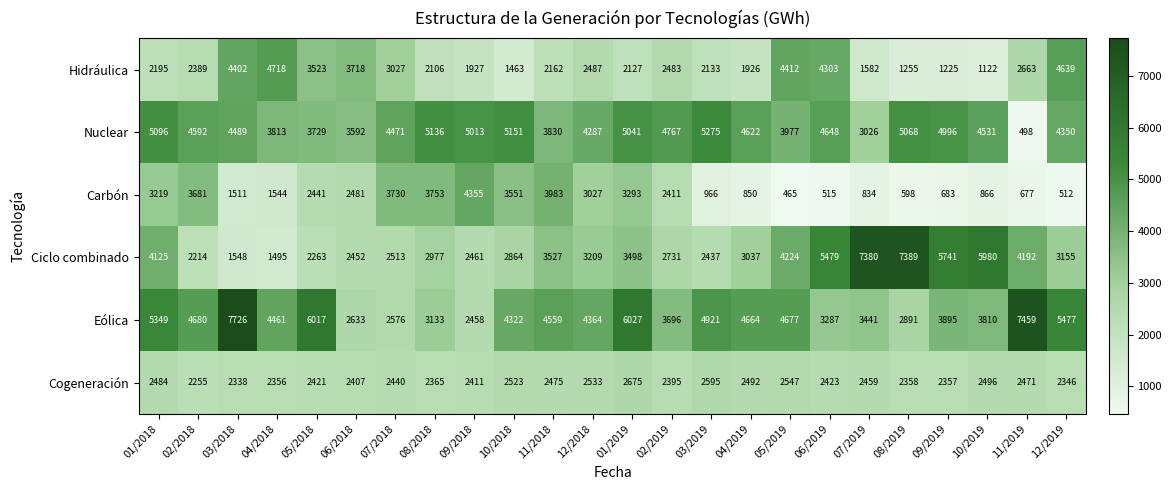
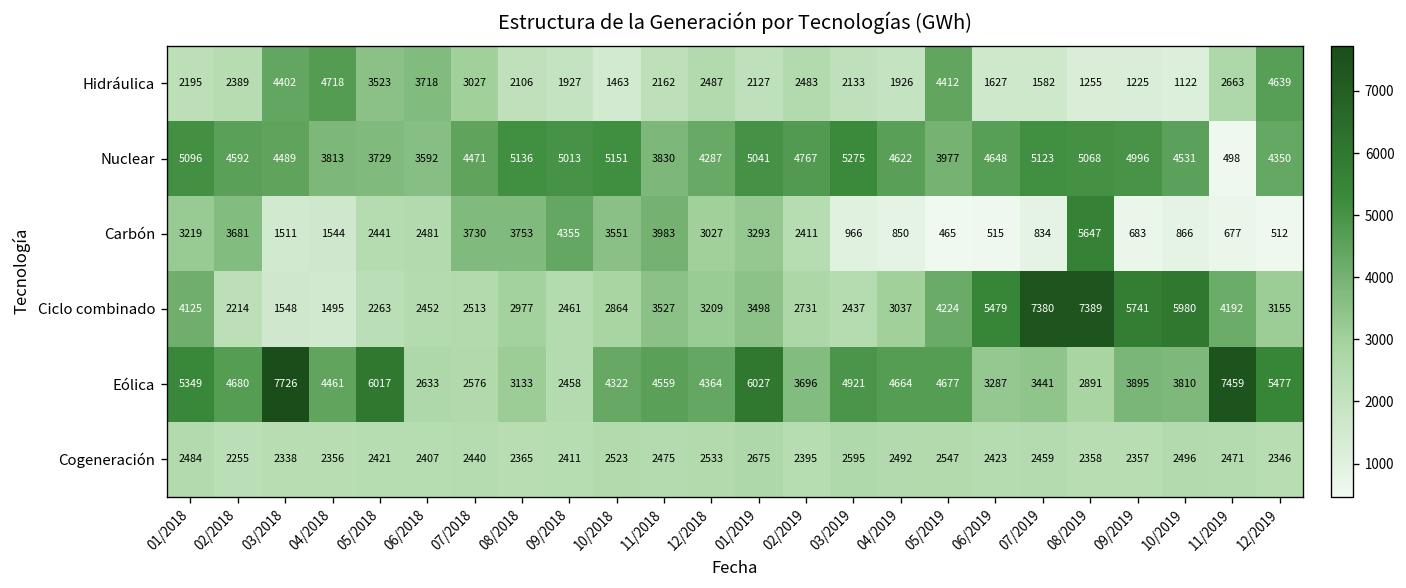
  {
    "Hidráulica": {
      "01/2018": 2195,
      "02/2018": 2389,
      "03/2018": 4402,
      "04/2018": 4718,
      "05/2018": 3523,
      "06/2018": 3718,
      "07/2018": 3027,
      "08/2018": 2106,
      "09/2018": 1927,
      "10/2018": 1463,
      "11/2018": 2162,
      "12/2018": 2487,
      "01/2019": 2127,
      "02/2019": 2483,
      "03/2019": 2133,
      "04/2019": 1926,
      "05/2019": 4412,
-     "06/2019": 4303,
+     "06/2019": 1627,
      "07/2019": 1582,
      "08/2019": 1255,
      "09/2019": 1225,
      "10/2019": 1122,
      "11/2019": 2663,
      "12/2019": 4639
    },
    "Nuclear": {
      "01/2018": 5096,
      "02/2018": 4592,
      "03/2018": 4489,
      "04/2018": 3813,
      "05/2018": 3729,
      "06/2018": 3592,
      "07/2018": 4471,
      "08/2018": 5136,
      "09/2018": 5013,
      "10/2018": 5151,
      "11/2018": 3830,
      "12/2018": 4287,
      "01/2019": 5041,
      "02/2019": 4767,
      "03/2019": 5275,
      "04/2019": 4622,
      "05/2019": 3977,
      "06/2019": 4648,
-     "07/2019": 3026,
+     "07/2019": 5123,
      "08/2019": 5068,
      "09/2019": 4996,
      "10/2019": 4531,
      "11/2019": 498,
      "12/2019": 4350
    },
    "Carbón": {
      "01/2018": 3219,
      "02/2018": 3681,
      "03/2018": 1511,
      "04/2018": 1544,
      "05/2018": 2441,
      "06/2018": 2481,
      "07/2018": 3730,
      "08/2018": 3753,
      "09/2018": 4355,
      "10/2018": 3551,
      "11/2018": 3983,
      "12/2018": 3027,
      "01/2019": 3293,
      "02/2019": 2411,
      "03/2019": 966,
      "04/2019": 850,
      "05/2019": 465,
      "06/2019": 515,
      "07/2019": 834,
-     "08/2019": 598,
+     "08/2019": 5647,
      "09/2019": 683,
      "10/2019": 866,
      "11/2019": 677,
      "12/2019": 512
    },
    "Ciclo combinado": {
      "01/2018": 4125,
      "02/2018": 2214,
      "03/2018": 1548,
      "04/2018": 1495,
      "05/2018": 2263,
      "06/2018": 2452,
      "07/2018": 2513,
      "08/2018": 2977,
      "09/2018": 2461,
      "10/2018": 2864,
      "11/2018": 3527,
      "12/2018": 3209,
      "01/2019": 3498,
      "02/2019": 2731,
      "03/2019": 2437,
      "04/2019": 3037,
      "05/2019": 4224,
      "06/2019": 5479,
      "07/2019": 7380,
      "08/2019": 7389,
      "09/2019": 5741,
      "10/2019": 5980,
      "11/2019": 4192,
      "12/2019": 3155
    },
    "Eólica": {
      "01/2018": 5349,
      "02/2018": 4680,
      "03/2018": 7726,
      "04/2018": 4461,
      "05/2018": 6017,
      "06/2018": 2633,
      "07/2018": 2576,
      "08/2018": 3133,
      "09/2018": 2458,
      "10/2018": 4322,
      "11/2018": 4559,
      "12/2018": 4364,
      "01/2019": 6027,
      "02/2019": 3696,
      "03/2019": 4921,
      "04/2019": 4664,
      "05/2019": 4677,
      "06/2019": 3287,
      "07/2019": 3441,
      "08/2019": 2891,
      "09/2019": 3895,
      "10/2019": 3810,
      "11/2019": 7459,
      "12/2019": 5477
    },
    "Cogeneración": {
      "01/2018": 2484,
      "02/2018": 2255,
      "03/2018": 2338,
      "04/2018": 2356,
      "05/2018": 2421,
      "06/2018": 2407,
      "07/2018": 2440,
      "08/2018": 2365,
      "09/2018": 2411,
      "10/2018": 2523,
      "11/2018": 2475,
      "12/2018": 2533,
      "01/2019": 2675,
      "02/2019": 2395,
      "03/2019": 2595,
      "04/2019": 2492,
      "05/2019": 2547,
      "06/2019": 2423,
      "07/2019": 2459,
      "08/2019": 2358,
      "09/2019": 2357,
      "10/2019": 2496,
      "11/2019": 2471,
      "12/2019": 2346
    }
  }
